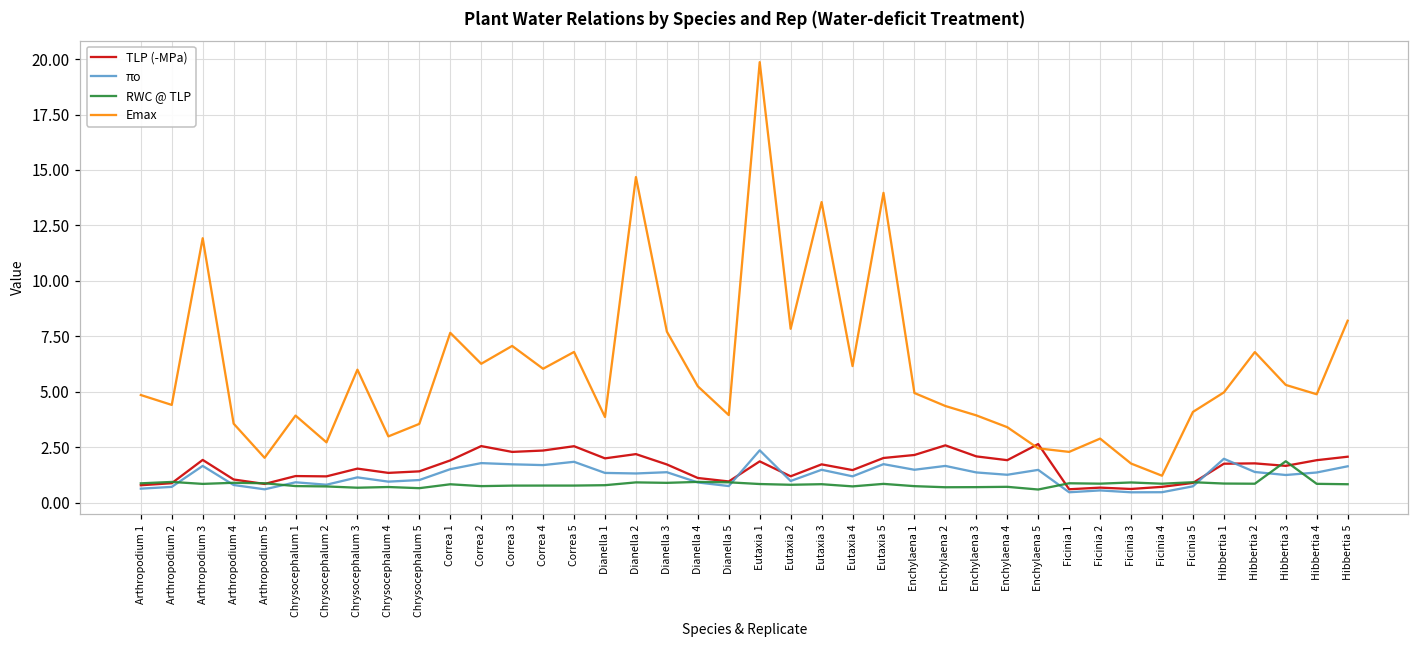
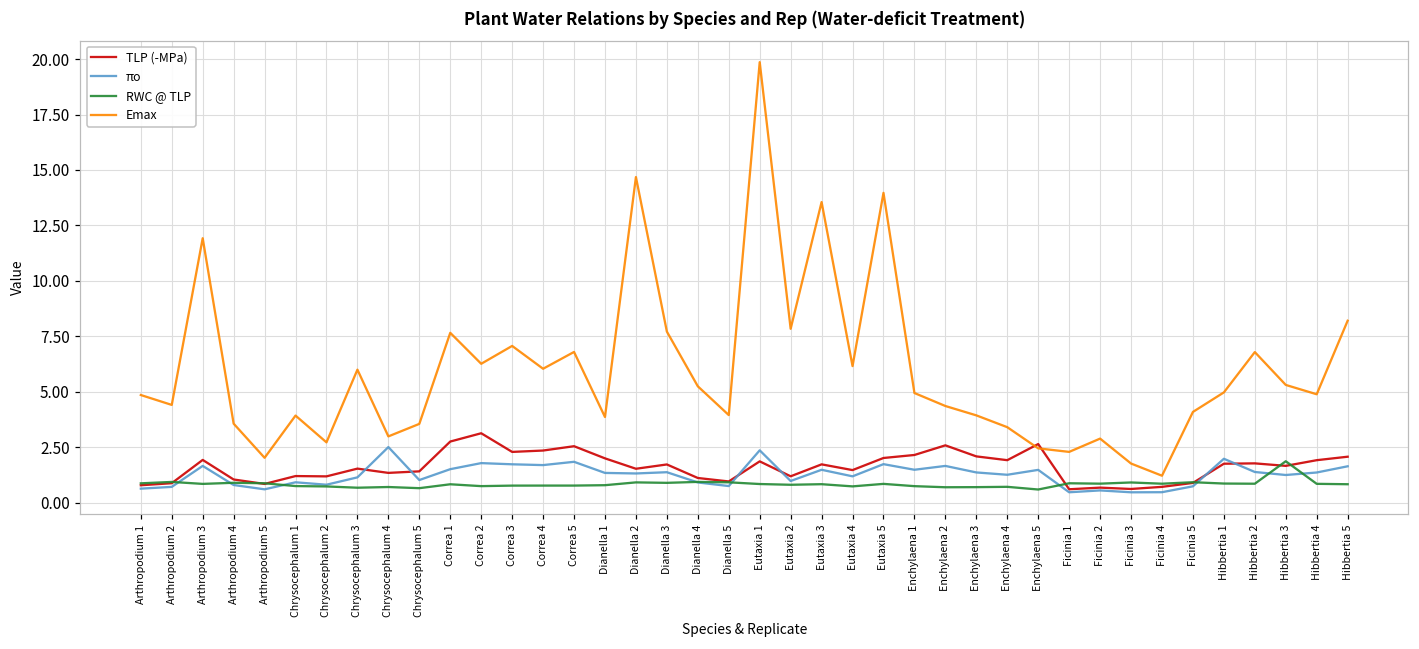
  {
    "TLP (-MPa)": {
      "Arthropodium 3": 1.9,
      "Arthropodium 4": 1.0,
      "Chrysocephalum 1": 1.2,
      "Chrysocephalum 2": 1.2,
      "Chrysocephalum 3": 1.5,
      "Chrysocephalum 4": 1.3,
      "Chrysocephalum 5": 1.4,
-     "Correa 1": 1.9,
-     "Correa 2": 2.5,
+     "Correa 1": 2.8,
+     "Correa 2": 3.1,
      "Correa 3": 2.3,
      "Correa 4": 2.3,
      "Correa 5": 2.5,
      "Dianella 1": 2.0,
-     "Dianella 2": 2.2,
+     "Dianella 2": 1.5,
      "Dianella 3": 1.7,
      "Dianella 4": 1.1,
      "Eutaxia 1": 1.9,
      "Eutaxia 2": 1.2,
      "Eutaxia 3": 1.7,
      "Eutaxia 4": 1.5,
      "Eutaxia 5": 2.0,
      "Enchylaena 1": 2.1,
      "Enchylaena 2": 2.6,
      "Enchylaena 3": 2.1,
      "Enchylaena 4": 1.9,
      "Enchylaena 5": 2.6,
      "Ficinia 1": 0.6,
      "Ficinia 3": 0.6,
      "Ficinia 4": 0.7,
      "Hibbertia 1": 1.7,
      "Hibbertia 2": 1.8,
      "Hibbertia 3": 1.7,
      "Hibbertia 4": 1.9,
      "Hibbertia 5": 2.1
    },
    "πo": {
      "Arthropodium 1": 0.6,
      "Arthropodium 2": 0.7,
      "Arthropodium 3": 1.7,
      "Arthropodium 5": 0.6,
      "Chrysocephalum 1": 0.9,
      "Chrysocephalum 3": 1.1,
-     "Chrysocephalum 4": 0.9,
+     "Chrysocephalum 4": 2.5,
      "Chrysocephalum 5": 1.0,
      "Correa 1": 1.5,
      "Correa 2": 1.8,
      "Correa 3": 1.7,
      "Correa 4": 1.7,
      "Correa 5": 1.8,
      "Dianella 1": 1.3,
      "Dianella 2": 1.3,
      "Dianella 3": 1.4,
      "Dianella 5": 0.7,
      "Eutaxia 1": 2.4,
      "Eutaxia 2": 1.0,
      "Eutaxia 3": 1.5,
      "Eutaxia 4": 1.2,
      "Eutaxia 5": 1.7,
      "Enchylaena 1": 1.5,
      "Enchylaena 2": 1.7,
      "Enchylaena 3": 1.4,
      "Enchylaena 4": 1.3,
      "Enchylaena 5": 1.5,
      "Ficinia 1": 0.5,
      "Ficinia 3": 0.5,
      "Ficinia 4": 0.5,
      "Ficinia 5": 0.7,
      "Hibbertia 1": 2.0,
      "Hibbertia 2": 1.4,
      "Hibbertia 3": 1.2,
      "Hibbertia 4": 1.4,
      "Hibbertia 5": 1.6
    },
    "RWC @ TLP": {
      "Arthropodium 3": 0.8,
      "Chrysocephalum 1": 0.7,
      "Chrysocephalum 3": 0.7,
      "Chrysocephalum 4": 0.7,
      "Chrysocephalum 5": 0.6,
      "Correa 1": 0.8,
      "Correa 2": 0.7,
      "Correa 3": 0.8,
      "Correa 4": 0.8,
      "Correa 5": 0.8,
      "Dianella 1": 0.8,
      "Dianella 2": 0.9,
      "Dianella 3": 0.9,
      "Eutaxia 1": 0.8,
      "Eutaxia 2": 0.8,
      "Eutaxia 3": 0.8,
      "Eutaxia 4": 0.7,
      "Eutaxia 5": 0.8,
      "Enchylaena 1": 0.7,
      "Enchylaena 2": 0.7,
      "Enchylaena 3": 0.7,
      "Enchylaena 4": 0.7,
      "Enchylaena 5": 0.6,
      "Ficinia 1": 0.9,
      "Ficinia 2": 0.9,
      "Ficinia 3": 0.9,
      "Ficinia 4": 0.8,
      "Hibbertia 1": 0.9,
      "Hibbertia 2": 0.8,
      "Hibbertia 3": 1.9,
      "Hibbertia 4": 0.8,
      "Hibbertia 5": 0.8
    },
    "Emax": {
      "Arthropodium 1": 4.8,
      "Arthropodium 2": 4.4,
      "Arthropodium 3": 11.9,
      "Arthropodium 4": 3.6,
      "Arthropodium 5": 2.0,
      "Chrysocephalum 1": 3.9,
      "Chrysocephalum 2": 2.7,
      "Chrysocephalum 3": 6.0,
      "Chrysocephalum 4": 3.0,
      "Chrysocephalum 5": 3.5,
      "Correa 1": 7.7,
      "Correa 2": 6.3,
      "Correa 3": 7.1,
      "Correa 4": 6.0,
      "Correa 5": 6.8,
      "Dianella 1": 3.9,
      "Dianella 2": 14.7,
      "Dianella 3": 7.7,
      "Dianella 4": 5.2,
      "Dianella 5": 3.9,
      "Eutaxia 1": 19.9,
      "Eutaxia 2": 7.8,
      "Eutaxia 3": 13.6,
      "Eutaxia 4": 6.2,
      "Eutaxia 5": 14.0,
      "Enchylaena 1": 4.9,
      "Enchylaena 2": 4.4,
      "Enchylaena 3": 3.9,
      "Enchylaena 4": 3.4,
      "Enchylaena 5": 2.4,
      "Ficinia 1": 2.3,
      "Ficinia 2": 2.9,
      "Ficinia 3": 1.8,
      "Ficinia 4": 1.2,
      "Ficinia 5": 4.1,
      "Hibbertia 1": 5.0,
      "Hibbertia 2": 6.8,
      "Hibbertia 3": 5.3,
      "Hibbertia 4": 4.9,
      "Hibbertia 5": 8.2
    }
  }
